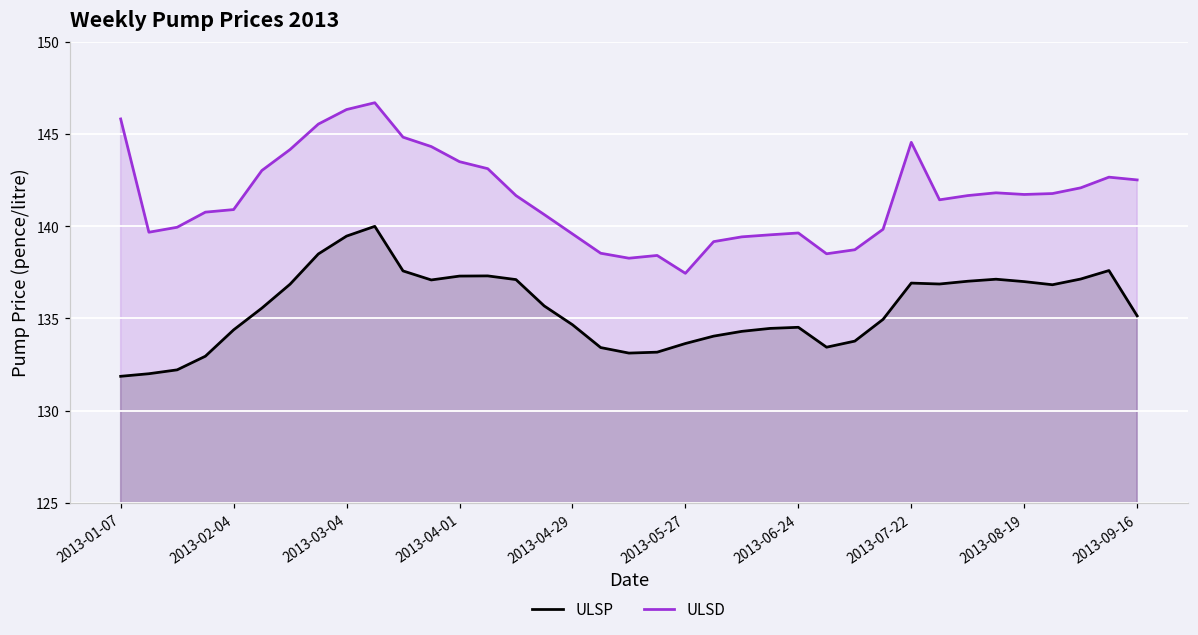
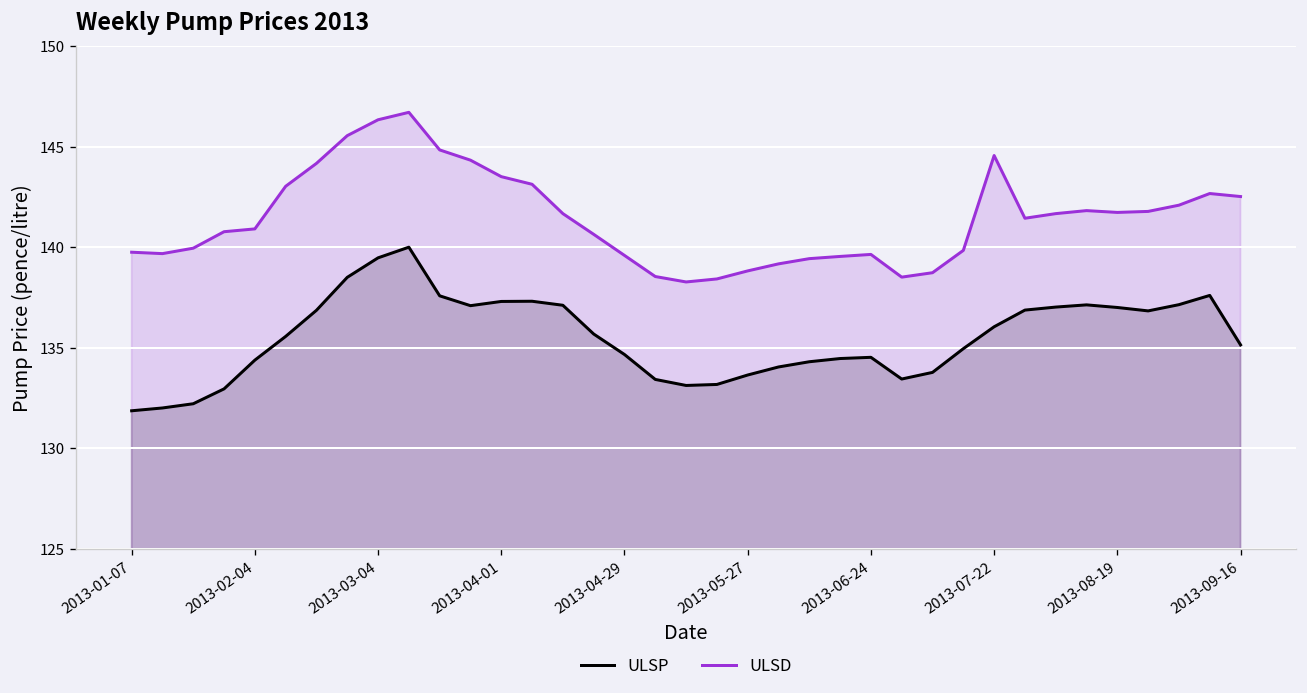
  {
    "ULSP": {
      "2013-01-07": 131.9,
      "2013-02-04": 134.4,
      "2013-03-04": 139.5,
      "2013-04-01": 137.3,
      "2013-04-29": 134.7,
      "2013-05-27": 133.6,
      "2013-06-24": 134.5,
-     "2013-07-22": 136.9,
+     "2013-07-22": 136.0,
      "2013-08-19": 137.0,
      "2013-09-16": 135.1
    },
    "ULSD": {
-     "2013-01-07": 145.8,
+     "2013-01-07": 139.8,
      "2013-02-04": 140.9,
      "2013-03-04": 146.3,
      "2013-04-01": 143.5,
      "2013-04-29": 139.6,
-     "2013-05-27": 137.5,
+     "2013-05-27": 138.8,
      "2013-06-24": 139.6,
      "2013-07-22": 144.6,
      "2013-08-19": 141.7,
      "2013-09-16": 142.5
    }
  }
